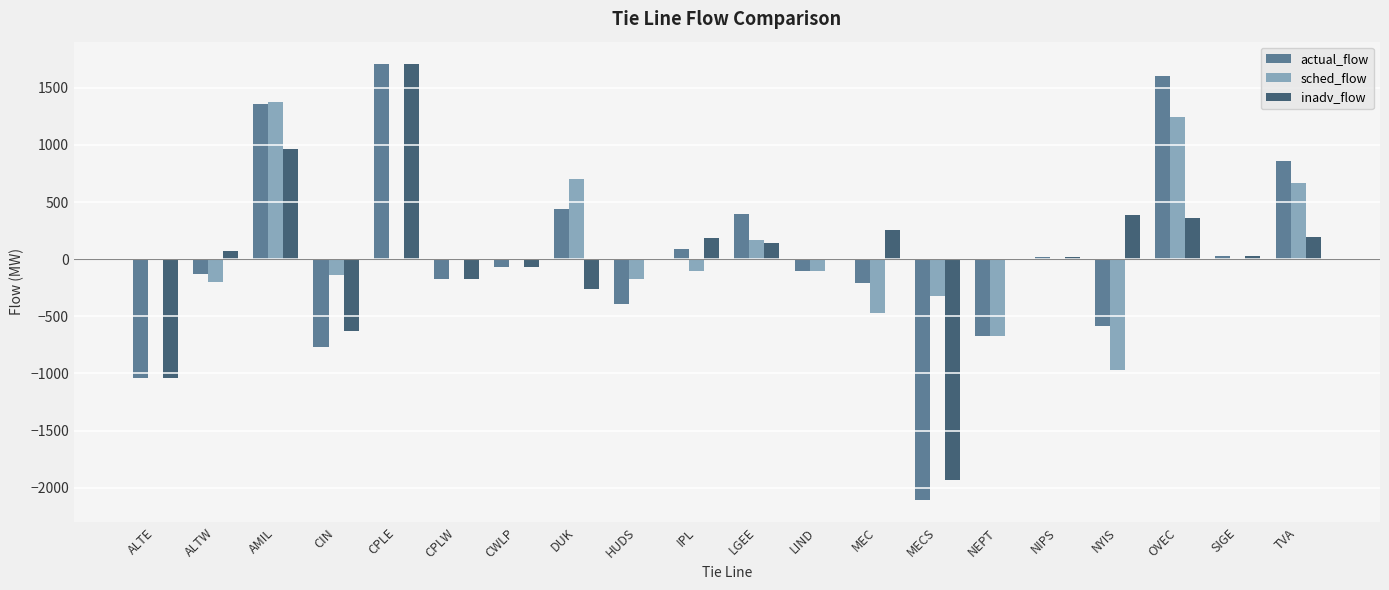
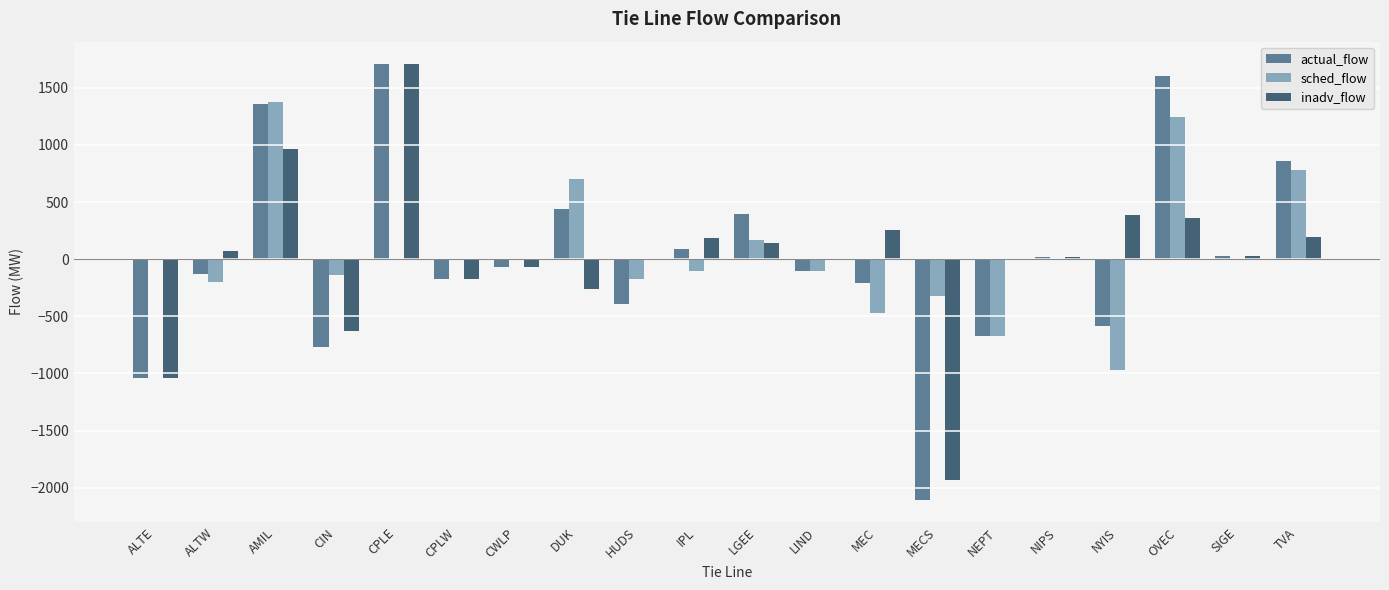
  {
    "sched_flow": {
      "ALTE": 0,
      "ALTW": -200,
      "AMIL": 1370,
      "CIN": -140,
      "CPLE": 0,
      "CPLW": 0,
      "CWLP": 0,
      "DUK": 700,
      "HUDS": -170,
      "IPL": -100,
      "LGEE": 170,
      "LIND": -110,
      "MEC": -470,
      "MECS": -320,
      "NEPT": -670,
      "NIPS": 0,
      "NYIS": -970,
      "OVEC": 1240,
      "SIGE": 0,
-     "TVA": 670
+     "TVA": 780
    }
  }
